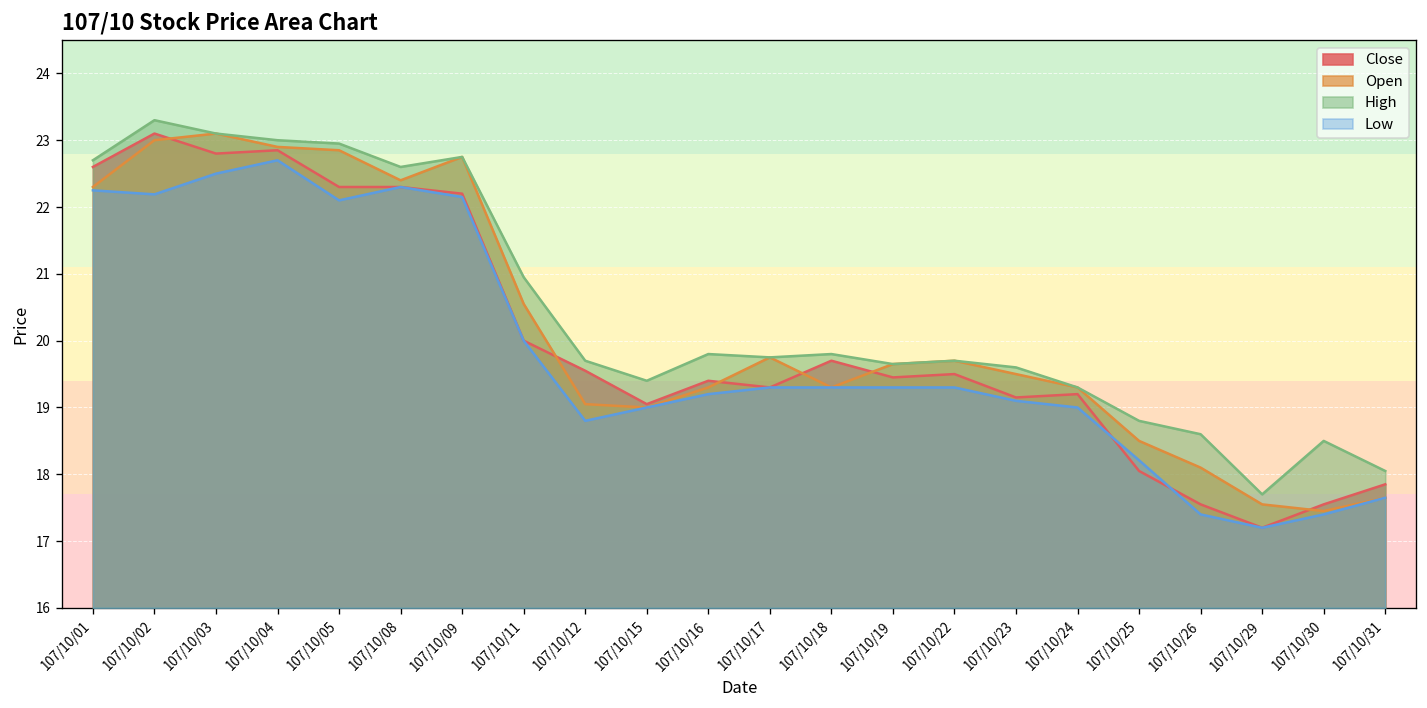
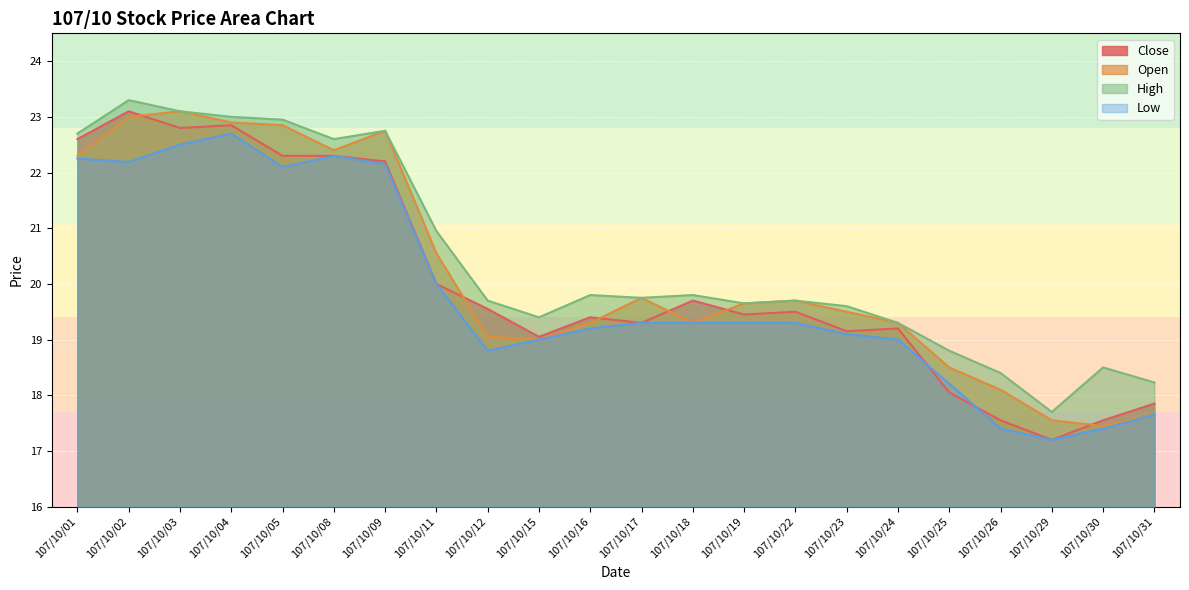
  {
    "High": {
      "107/10/01": 22.7,
      "107/10/02": 23.3,
      "107/10/04": 23.0,
      "107/10/05": 23.0,
      "107/10/08": 22.6,
      "107/10/11": 21.0,
      "107/10/12": 19.7,
      "107/10/15": 19.4,
      "107/10/16": 19.8,
      "107/10/18": 19.8,
      "107/10/23": 19.6,
      "107/10/25": 18.8,
-     "107/10/26": 18.6,
+     "107/10/26": 18.4,
      "107/10/29": 17.7,
      "107/10/30": 18.5,
-     "107/10/31": 18.1
+     "107/10/31": 18.2
    },
    "Low": {
      "107/10/01": 22.3,
      "107/10/02": 22.2,
      "107/10/03": 22.5,
      "107/10/04": 22.7,
      "107/10/05": 22.1,
      "107/10/09": 22.2,
      "107/10/12": 18.8,
      "107/10/16": 19.2,
      "107/10/19": 19.3,
      "107/10/22": 19.3,
      "107/10/23": 19.1,
      "107/10/24": 19.0,
      "107/10/25": 18.2,
      "107/10/26": 17.4,
      "107/10/30": 17.4
    }
  }
